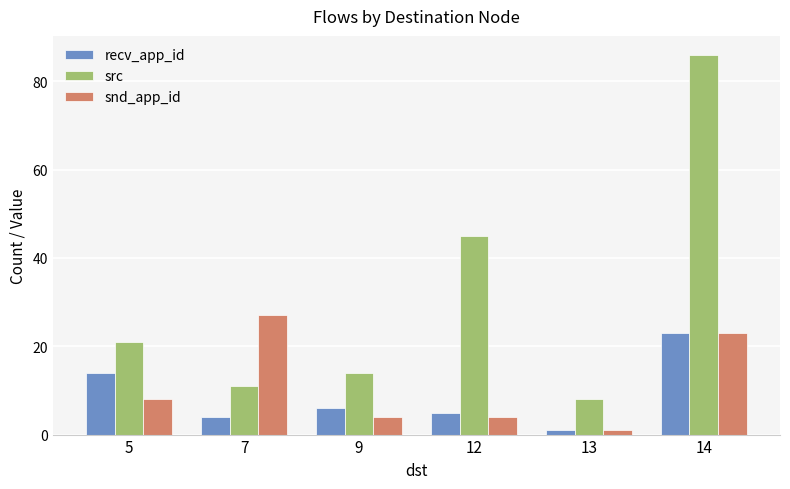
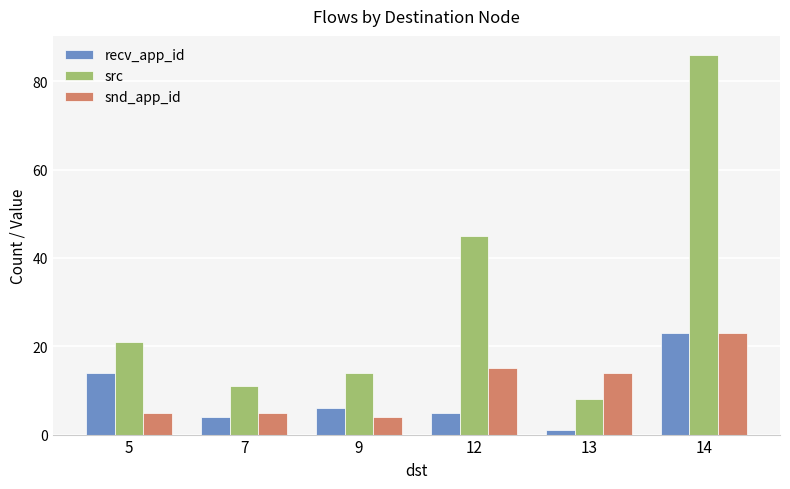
  {
    "recv_app_id": {
      "5": 14,
      "7": 4,
      "9": 6,
      "12": 5,
      "13": 1,
      "14": 23
    },
    "src": {
      "5": 21,
      "7": 11,
      "9": 14,
      "12": 45,
      "13": 8,
      "14": 86
    },
    "snd_app_id": {
-     "5": 8,
-     "7": 27,
+     "5": 5,
+     "7": 5,
      "9": 4,
-     "12": 4,
-     "13": 1,
+     "12": 15,
+     "13": 14,
      "14": 23
    }
  }
